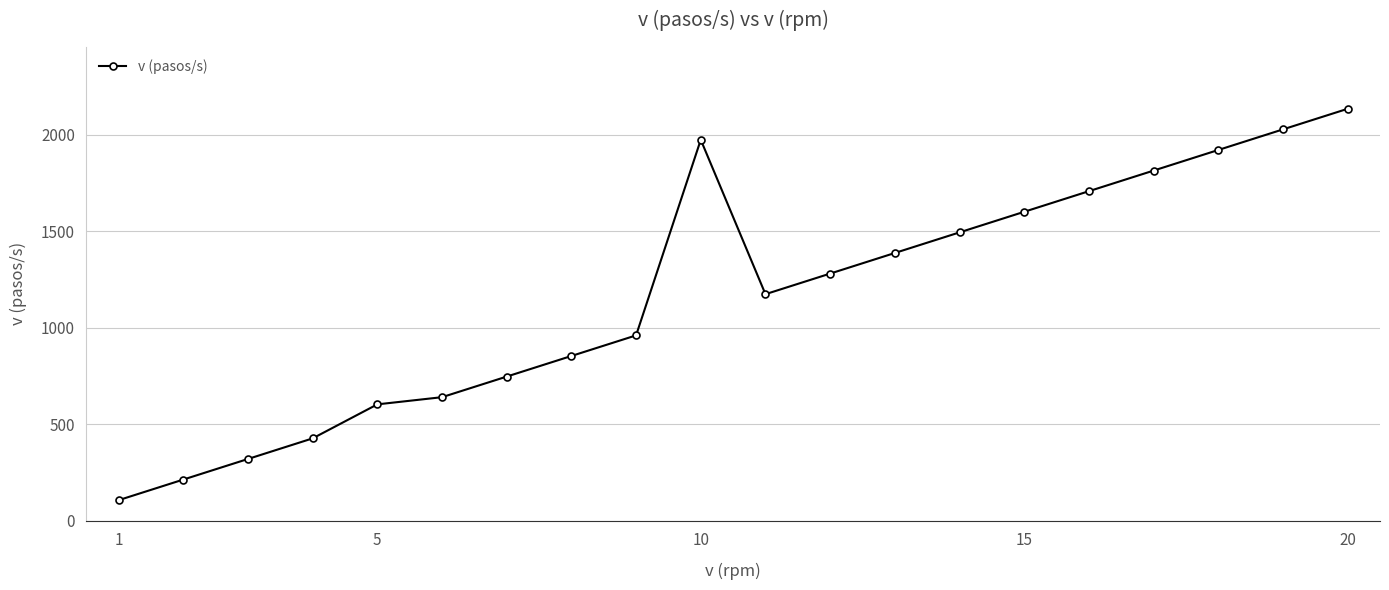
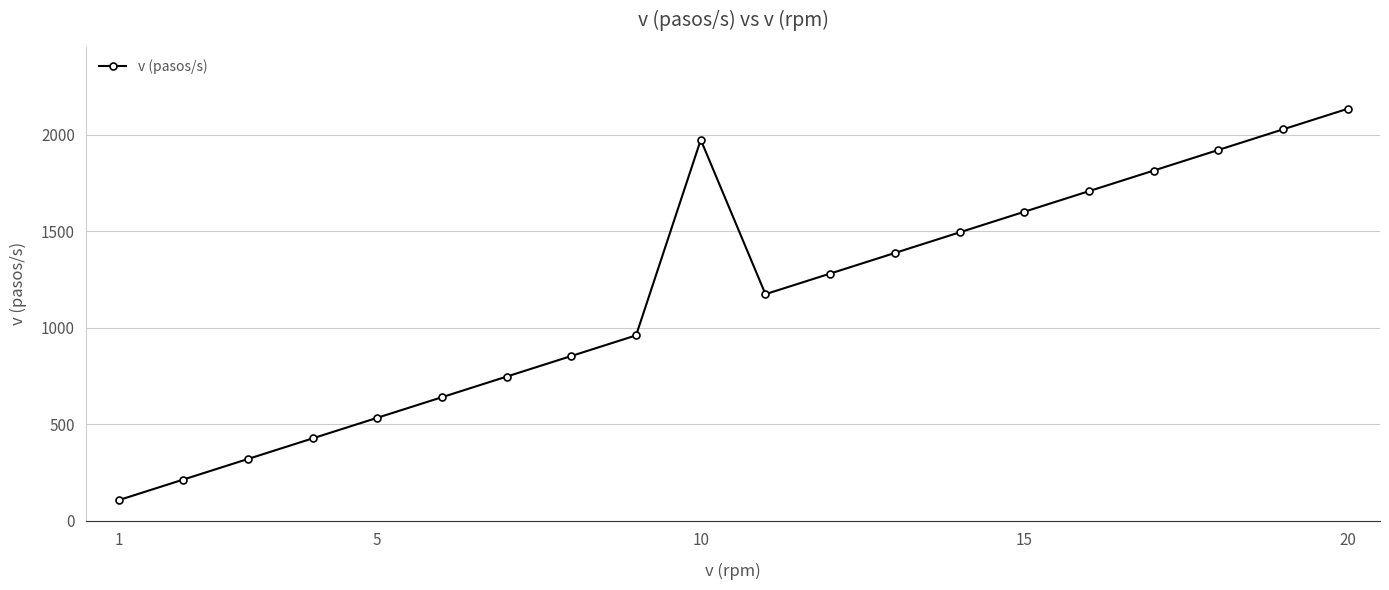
  {
    "1": 110,
-   "5": 600,
+   "5": 530,
    "10": 1970,
    "15": 1600,
    "20": 2130
  }
